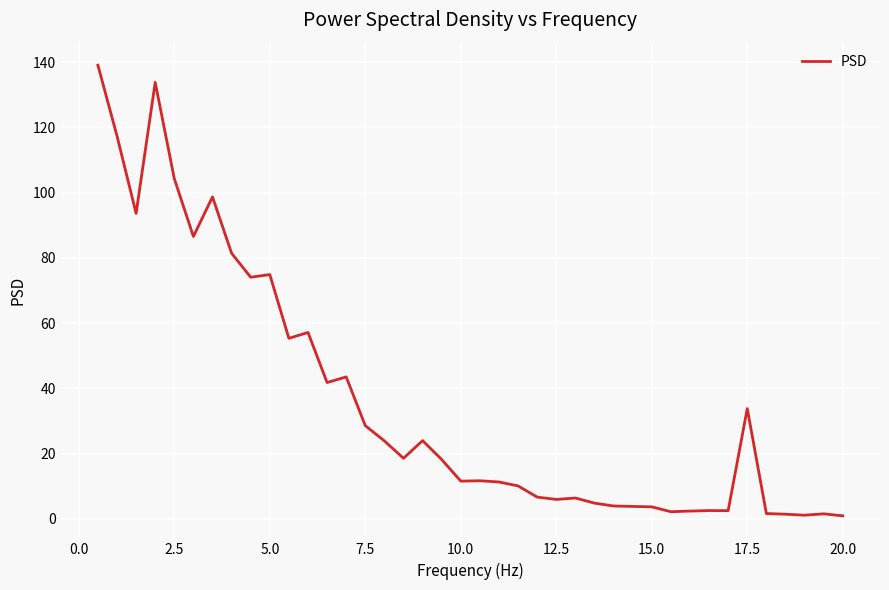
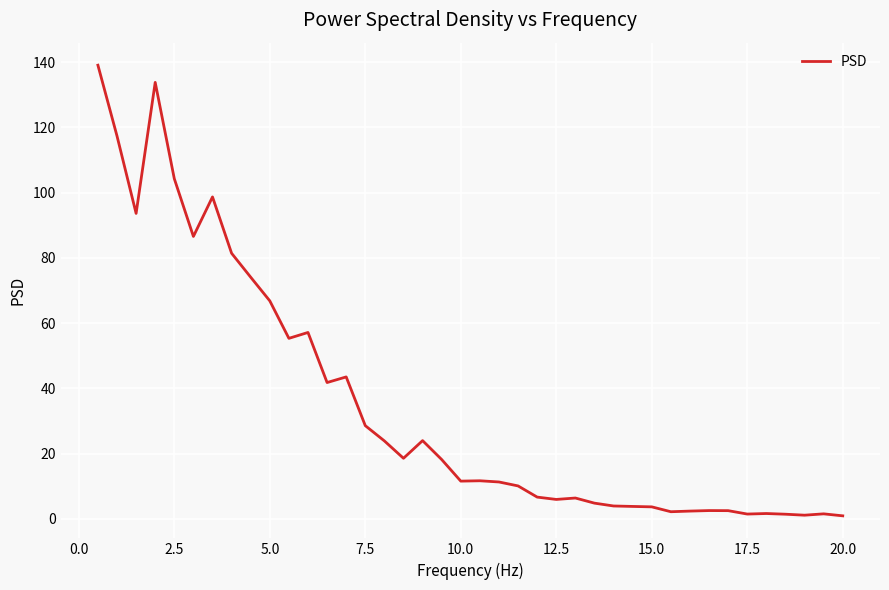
  {
    "2.5": 104,
-   "5.0": 75,
+   "5.0": 67,
    "7.5": 29,
    "10.0": 12,
    "12.5": 6,
    "15.0": 4,
-   "17.5": 34,
+   "17.5": 1,
    "20.0": 1
  }
